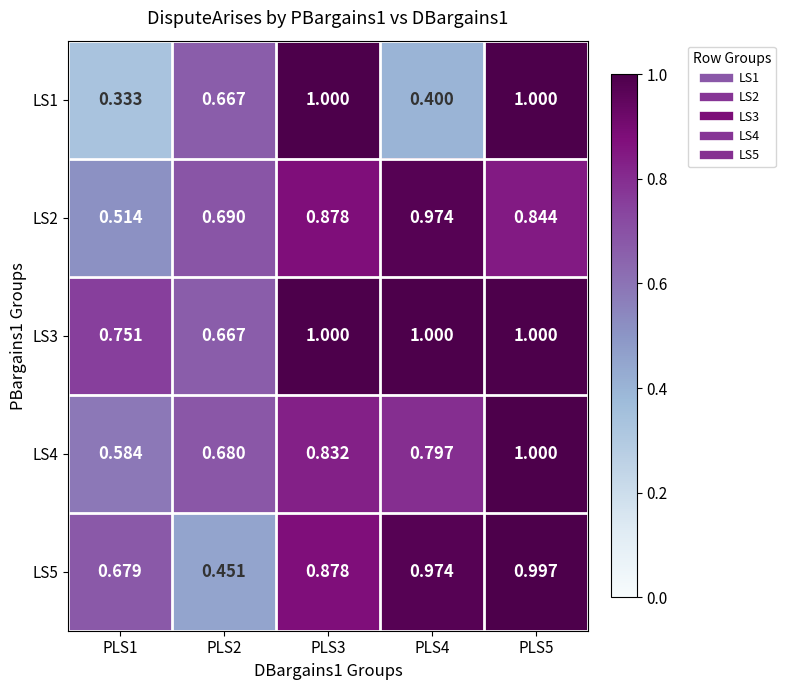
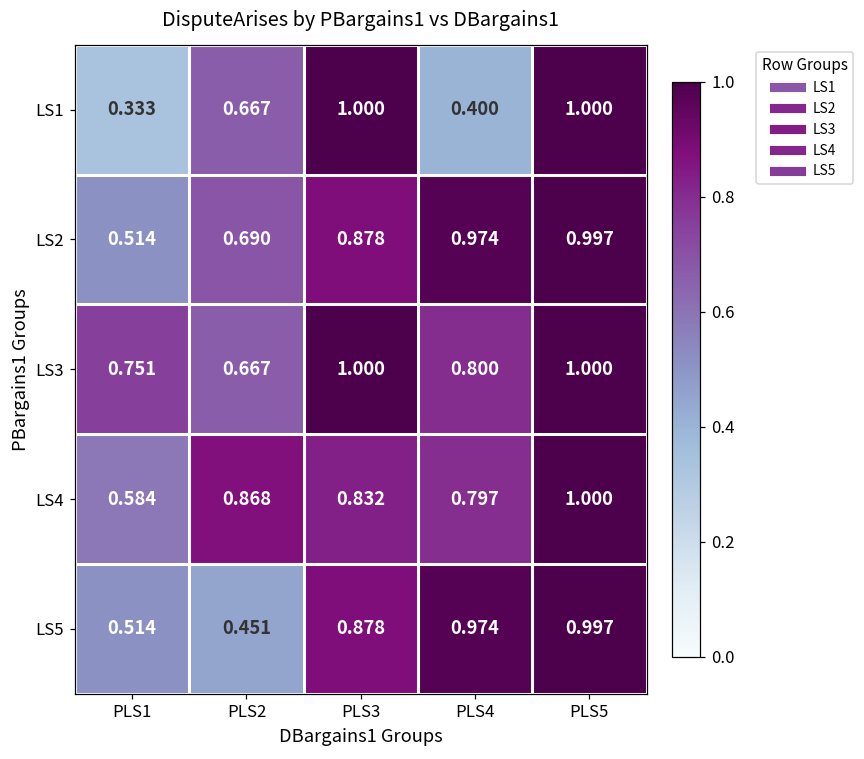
  {
    "LS1": {
      "PLS1": 0.333,
      "PLS2": 0.667,
      "PLS3": 1.000,
      "PLS4": 0.400,
      "PLS5": 1.000
    },
    "LS2": {
      "PLS1": 0.514,
      "PLS2": 0.690,
      "PLS3": 0.878,
      "PLS4": 0.974,
-     "PLS5": 0.844
+     "PLS5": 0.997
    },
    "LS3": {
      "PLS1": 0.751,
      "PLS2": 0.667,
      "PLS3": 1.000,
-     "PLS4": 1.000,
+     "PLS4": 0.800,
      "PLS5": 1.000
    },
    "LS4": {
      "PLS1": 0.584,
-     "PLS2": 0.680,
+     "PLS2": 0.868,
      "PLS3": 0.832,
      "PLS4": 0.797,
      "PLS5": 1.000
    },
    "LS5": {
-     "PLS1": 0.679,
+     "PLS1": 0.514,
      "PLS2": 0.451,
      "PLS3": 0.878,
      "PLS4": 0.974,
      "PLS5": 0.997
    }
  }
